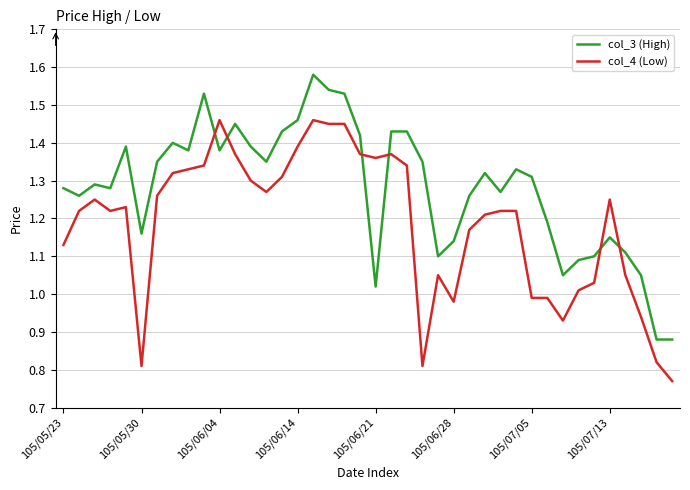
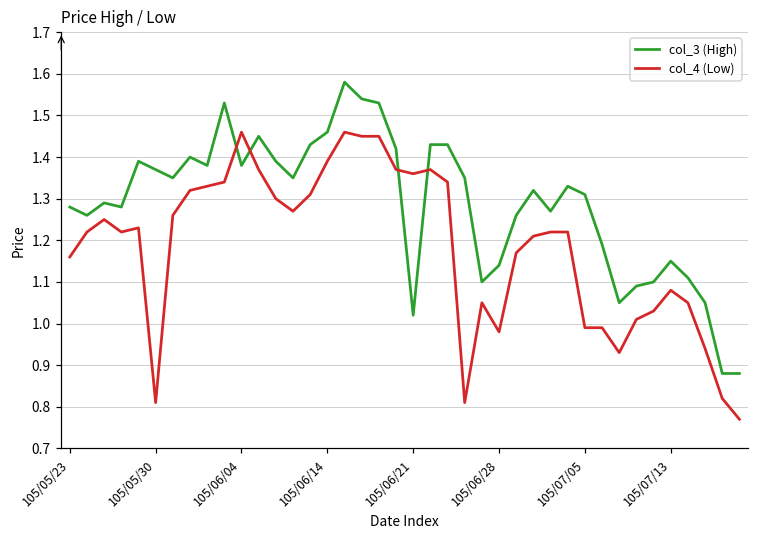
  {
    "col_3 (High)": {
      "105/05/23": 1.28,
-     "105/05/30": 1.16,
+     "105/05/30": 1.37,
      "105/06/04": 1.38,
      "105/06/14": 1.46,
      "105/06/21": 1.02,
      "105/06/28": 1.14,
      "105/07/05": 1.31,
      "105/07/13": 1.15
    },
    "col_4 (Low)": {
-     "105/05/23": 1.13,
+     "105/05/23": 1.16,
      "105/05/30": 0.81,
      "105/06/04": 1.46,
      "105/06/14": 1.39,
      "105/06/21": 1.36,
      "105/06/28": 0.98,
      "105/07/05": 0.99,
-     "105/07/13": 1.25
+     "105/07/13": 1.08
    }
  }
